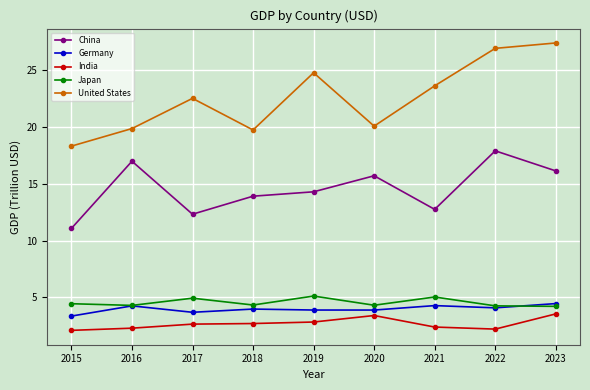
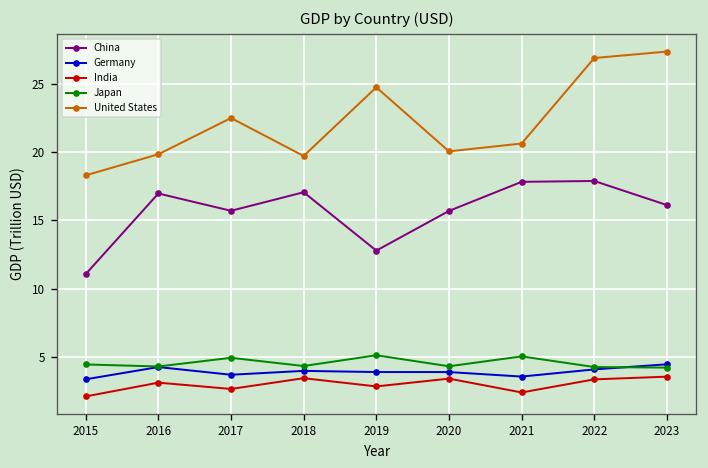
  {
    "China": {
      "2015": 11.1,
      "2016": 17.0,
-     "2017": 12.3,
-     "2018": 13.9,
-     "2019": 14.3,
+     "2017": 15.7,
+     "2018": 17.1,
+     "2019": 12.8,
      "2020": 15.7,
-     "2021": 12.7,
+     "2021": 17.8,
      "2022": 17.9,
      "2023": 16.1
    },
    "Germany": {
      "2015": 3.4,
      "2017": 3.7,
      "2018": 4.0,
      "2019": 3.9,
      "2020": 3.9,
-     "2021": 4.3,
+     "2021": 3.6,
      "2023": 4.5
    },
    "India": {
      "2015": 2.1,
-     "2016": 2.3,
+     "2016": 3.1,
      "2017": 2.7,
-     "2018": 2.7,
+     "2018": 3.4,
      "2019": 2.8,
      "2020": 3.4,
      "2021": 2.4,
-     "2022": 2.2,
+     "2022": 3.4,
      "2023": 3.5
    },
    "Japan": {
      "2015": 4.4,
      "2017": 4.9,
      "2018": 4.3,
      "2019": 5.1,
      "2020": 4.3,
      "2021": 5.0,
      "2023": 4.2
    },
    "United States": {
      "2015": 18.3,
      "2016": 19.8,
      "2017": 22.5,
      "2018": 19.7,
      "2019": 24.7,
      "2020": 20.1,
-     "2021": 23.6,
+     "2021": 20.6,
      "2022": 26.9,
      "2023": 27.4
    }
  }
